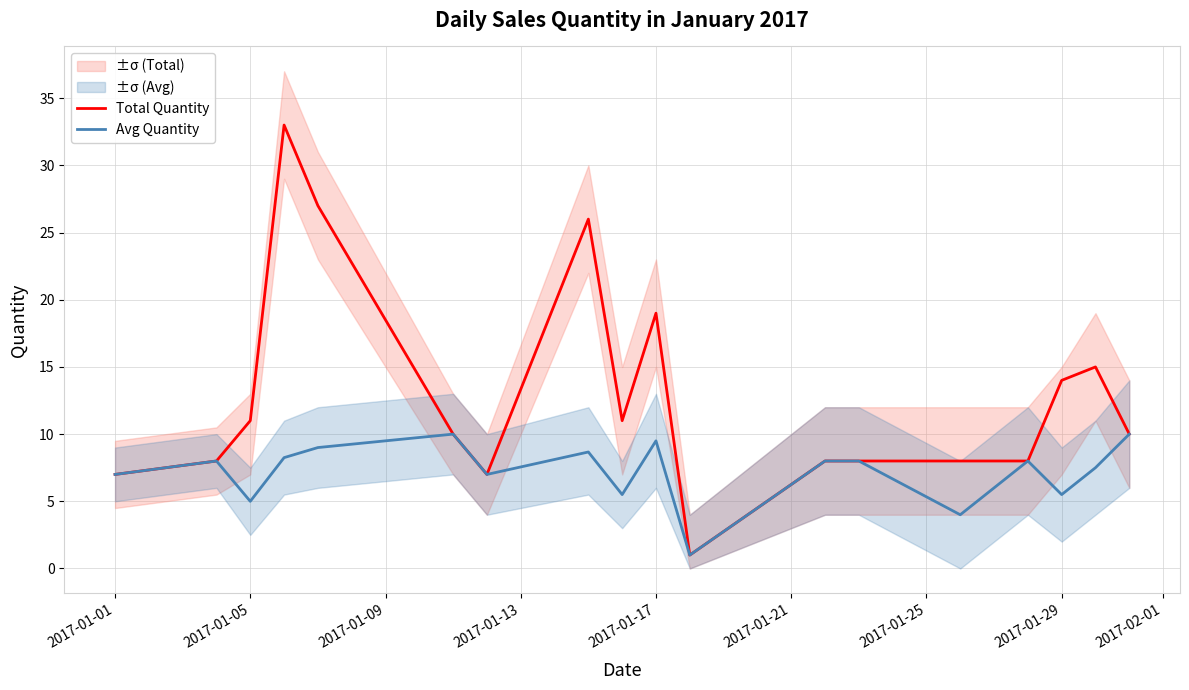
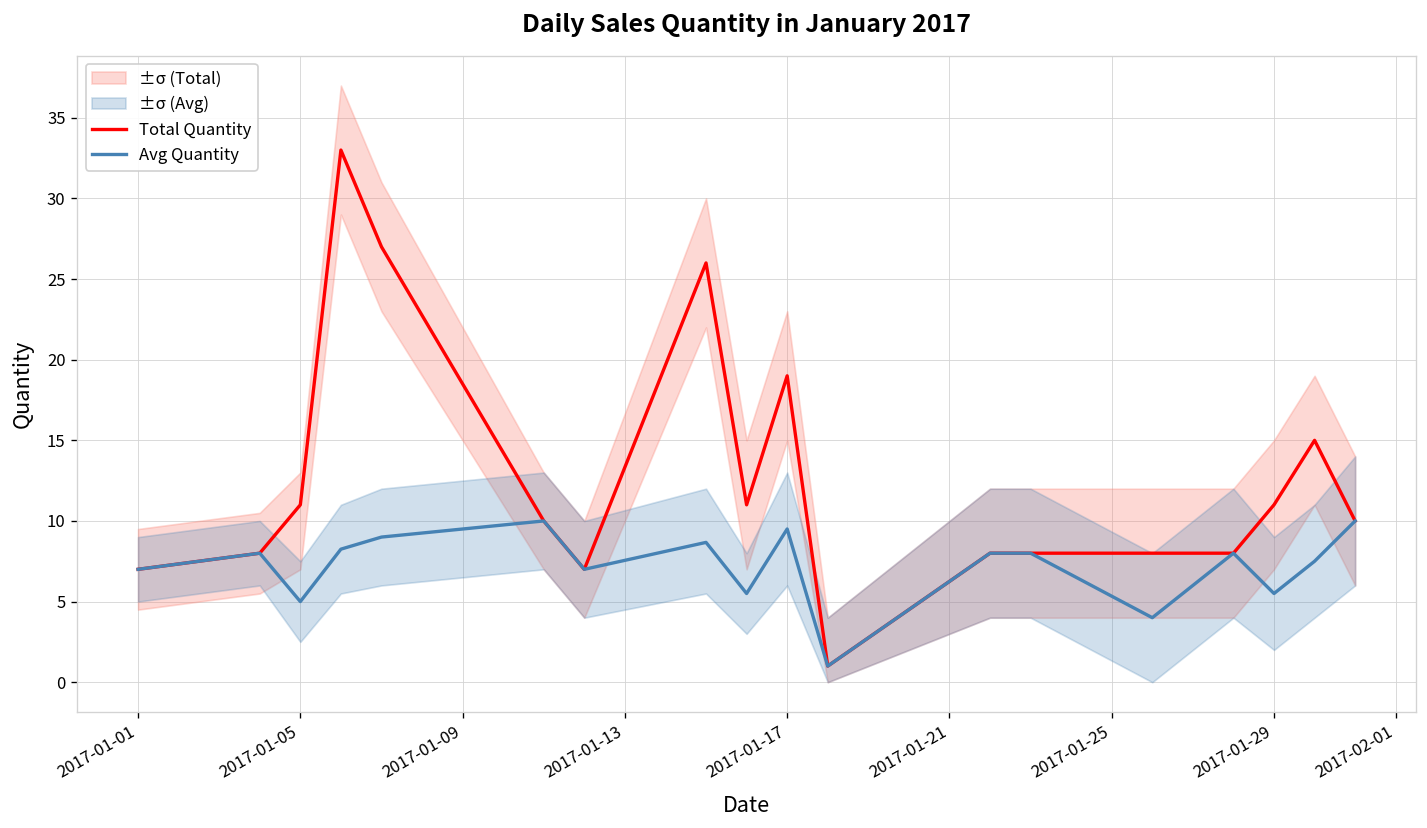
  {
    "Total Quantity": {
      "2017-01-05": 11,
      "2017-01-17": 19,
-     "2017-01-29": 14
+     "2017-01-29": 11
    }
  }
